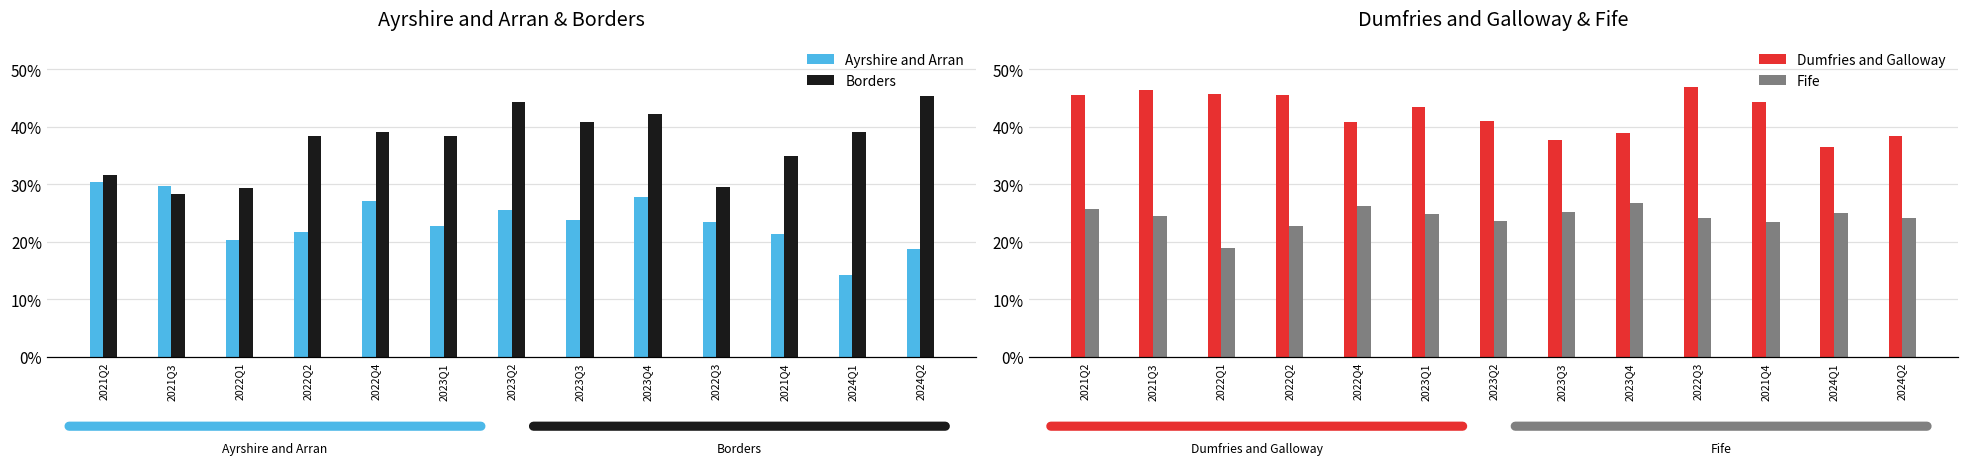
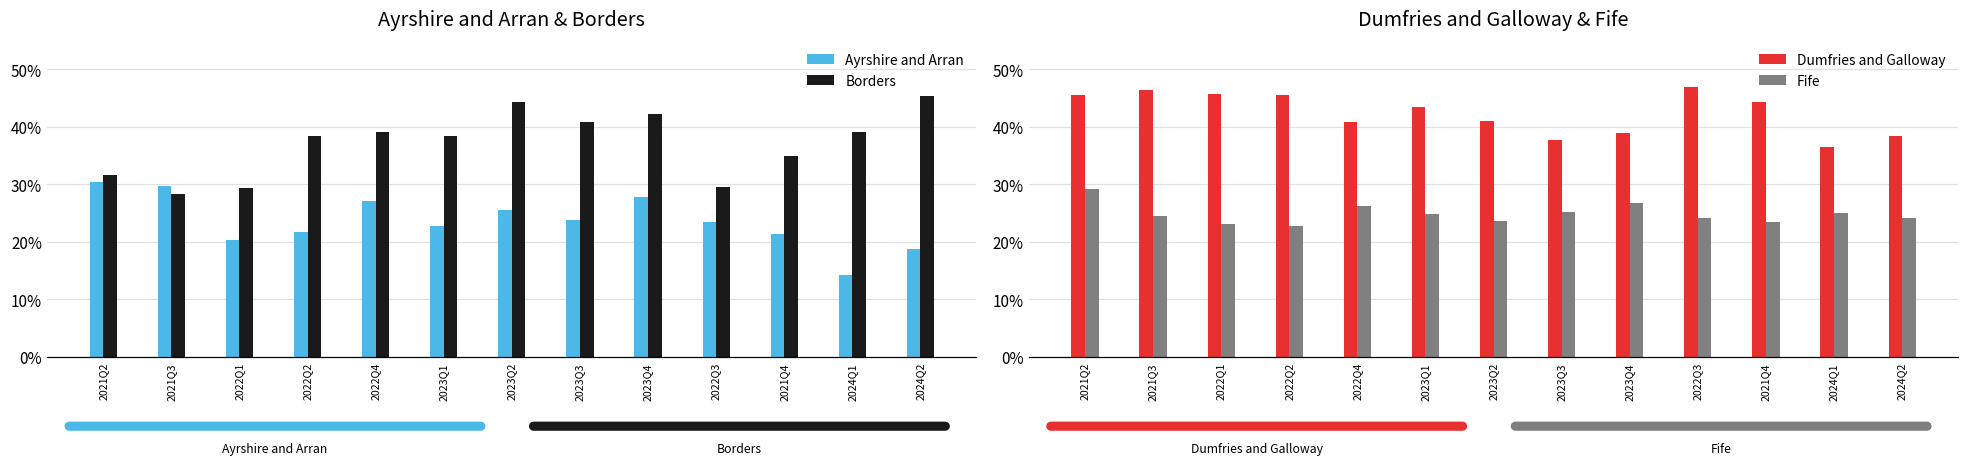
  {
    "Ayrshire and Arran & Borders": {
      "Ayrshire and Arran": {
        "2021Q2": "30%",
        "2021Q3": "30%",
        "2022Q1": "20%",
        "2022Q2": "22%",
        "2022Q4": "27%",
        "2023Q1": "23%",
        "2023Q2": "26%",
        "2023Q3": "24%",
        "2023Q4": "28%",
        "2022Q3": "23%",
        "2021Q4": "21%",
        "2024Q1": "14%",
        "2024Q2": "19%"
      },
      "Borders": {
        "2021Q2": "32%",
        "2021Q3": "28%",
        "2022Q1": "29%",
        "2022Q2": "38%",
        "2022Q4": "39%",
        "2023Q1": "38%",
        "2023Q2": "44%",
        "2023Q3": "41%",
        "2023Q4": "42%",
        "2022Q3": "30%",
        "2021Q4": "35%",
        "2024Q1": "39%",
        "2024Q2": "45%"
      }
    },
    "Dumfries and Galloway & Fife": {
      "Dumfries and Galloway": {
        "2021Q2": "46%",
        "2021Q3": "46%",
        "2022Q1": "46%",
        "2022Q2": "46%",
        "2022Q4": "41%",
        "2023Q1": "44%",
        "2023Q2": "41%",
        "2023Q3": "38%",
        "2023Q4": "39%",
        "2022Q3": "47%",
        "2021Q4": "44%",
        "2024Q1": "36%",
        "2024Q2": "38%"
      },
      "Fife": {
-       "2021Q2": "26%",
+       "2021Q2": "29%",
        "2021Q3": "25%",
-       "2022Q1": "19%",
+       "2022Q1": "23%",
        "2022Q2": "23%",
        "2022Q4": "26%",
        "2023Q1": "25%",
        "2023Q2": "24%",
        "2023Q3": "25%",
        "2023Q4": "27%",
        "2022Q3": "24%",
        "2021Q4": "24%",
        "2024Q1": "25%",
        "2024Q2": "24%"
      }
    }
  }
